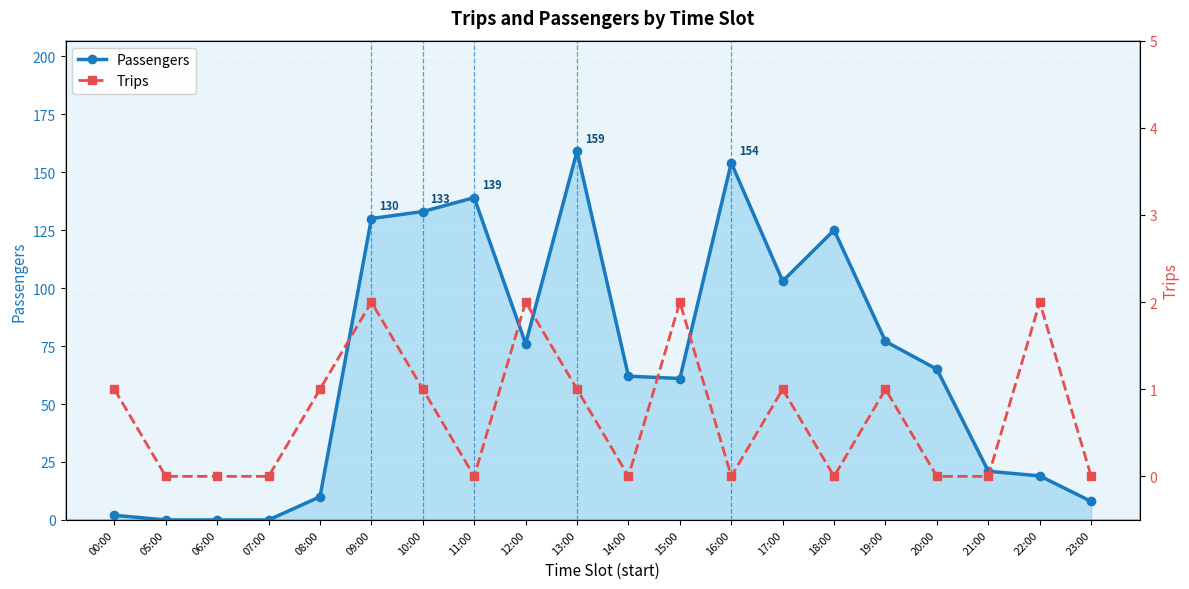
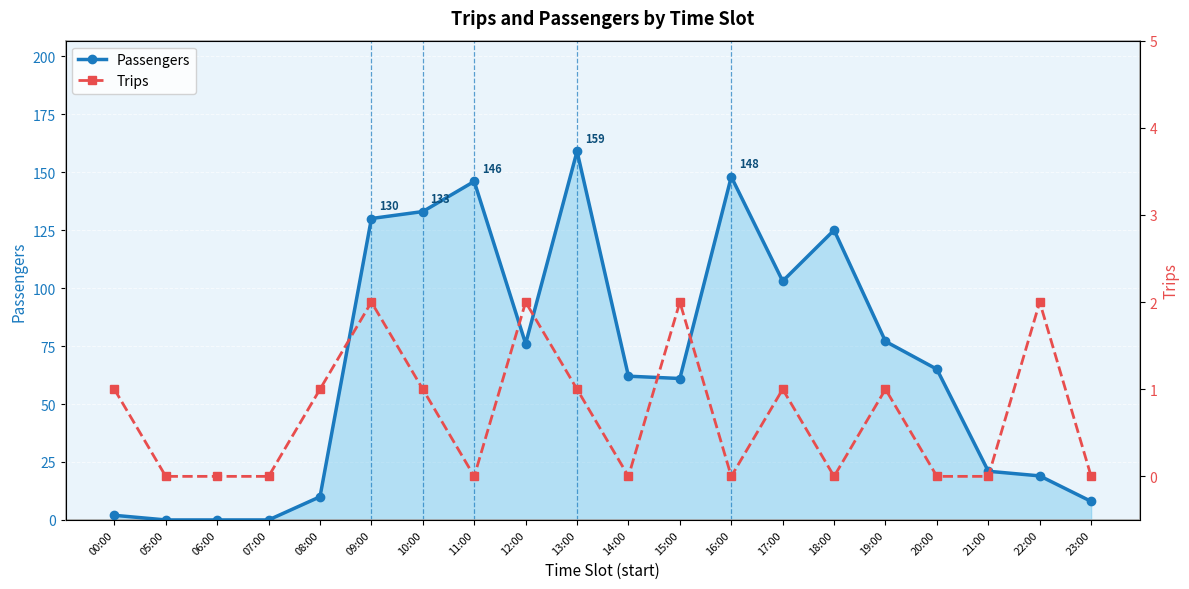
  {
    "Passengers": {
      "09:00": 130,
      "10:00": 133,
-     "11:00": 139,
+     "11:00": 146,
      "13:00": 159,
-     "16:00": 154
+     "16:00": 148
    }
  }
